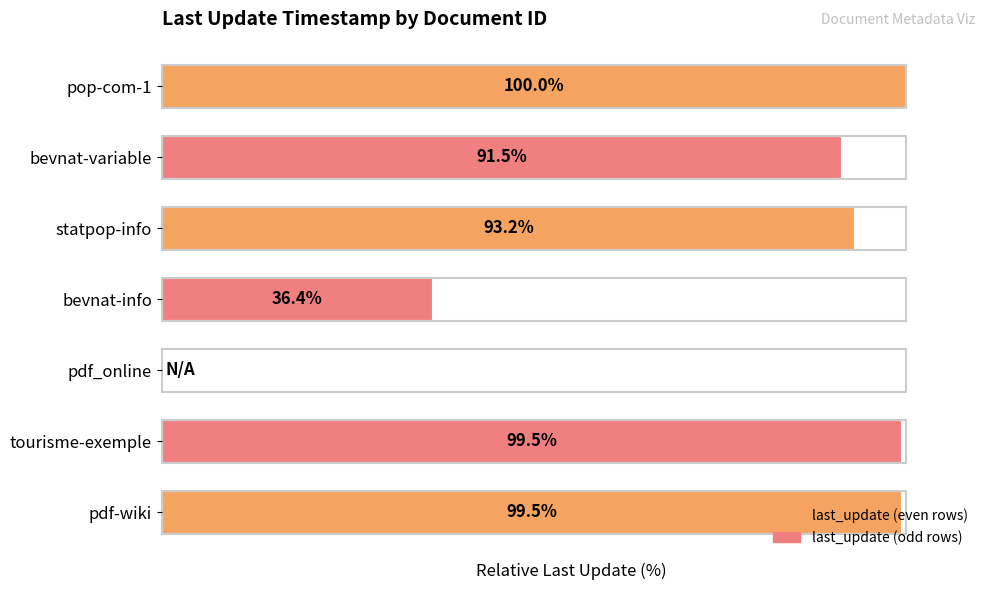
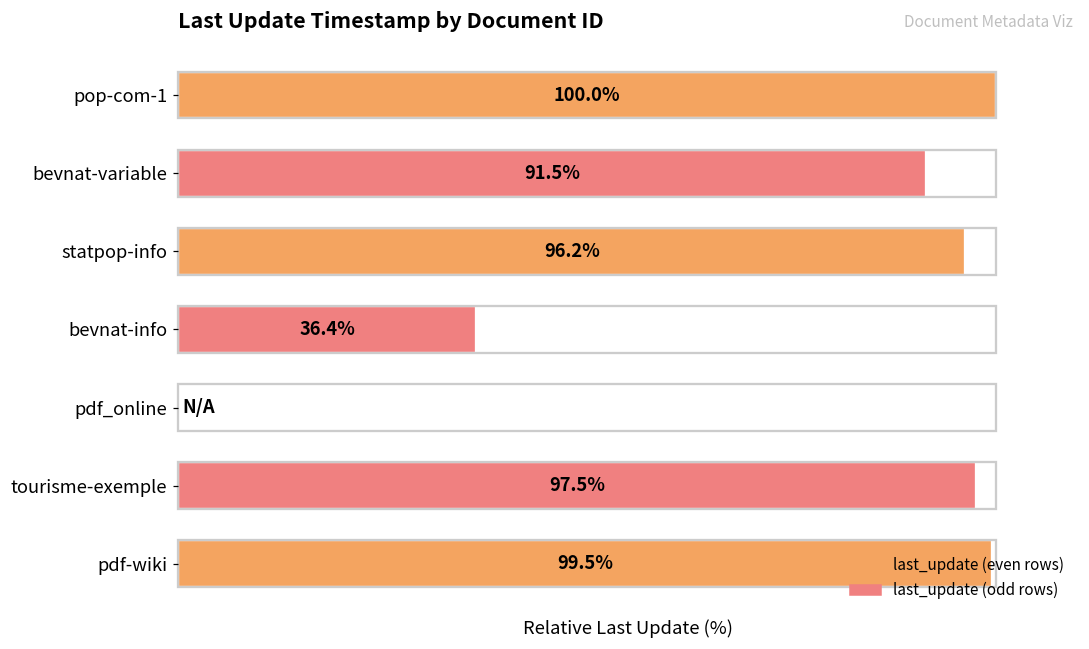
  {
    "pop-com-1": "100.0%",
    "bevnat-variable": "91.5%",
-   "statpop-info": "93.2%",
+   "statpop-info": "96.2%",
    "bevnat-info": "36.4%",
-   "tourisme-exemple": "99.5%",
+   "tourisme-exemple": "97.5%",
    "pdf-wiki": "99.5%"
  }
